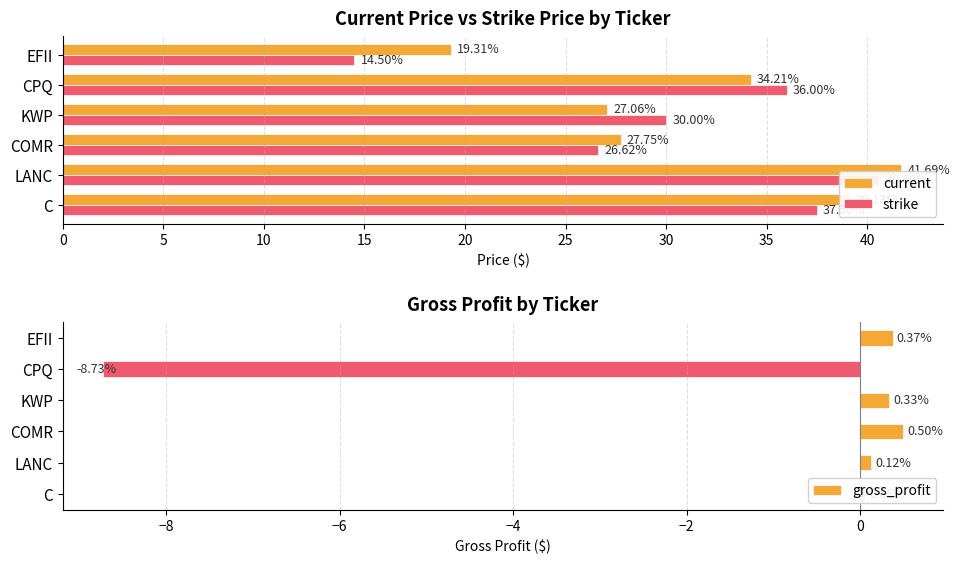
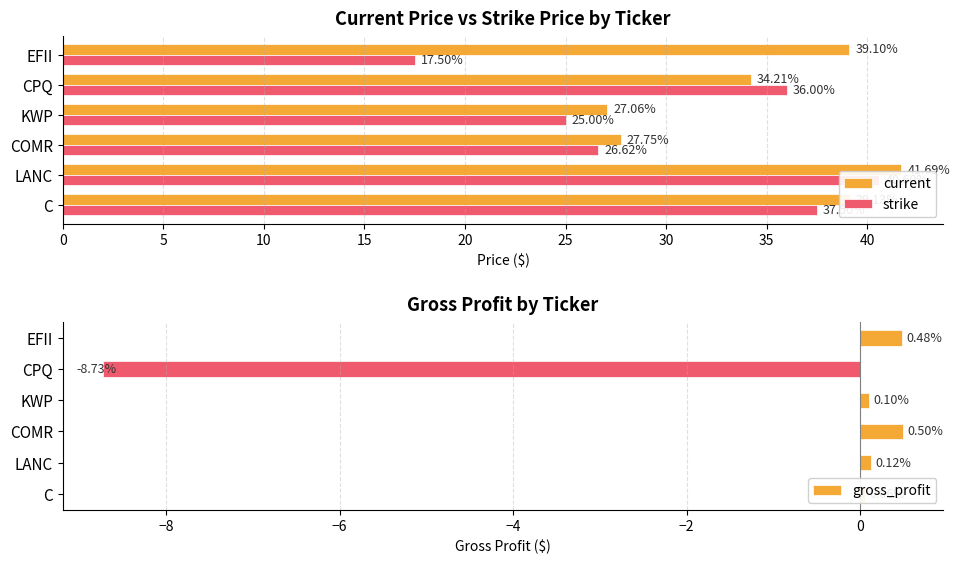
  {
    "Current Price vs Strike Price by Ticker": {
      "current": {
-       "EFII": "19.31%",
+       "EFII": "39.10%",
        "CPQ": "34.21%",
        "KWP": "27.06%",
        "COMR": "27.75%"
      },
      "strike": {
-       "EFII": "14.50%",
+       "EFII": "17.50%",
        "CPQ": "36.00%",
-       "KWP": "30.00%",
+       "KWP": "25.00%",
        "COMR": "26.62%"
      }
    },
    "Gross Profit by Ticker": {
-     "EFII": "0.37%",
+     "EFII": "0.48%",
      "CPQ": "-8.73%",
-     "KWP": "0.33%",
+     "KWP": "0.10%",
      "COMR": "0.50%",
      "LANC": "0.12%"
    }
  }
